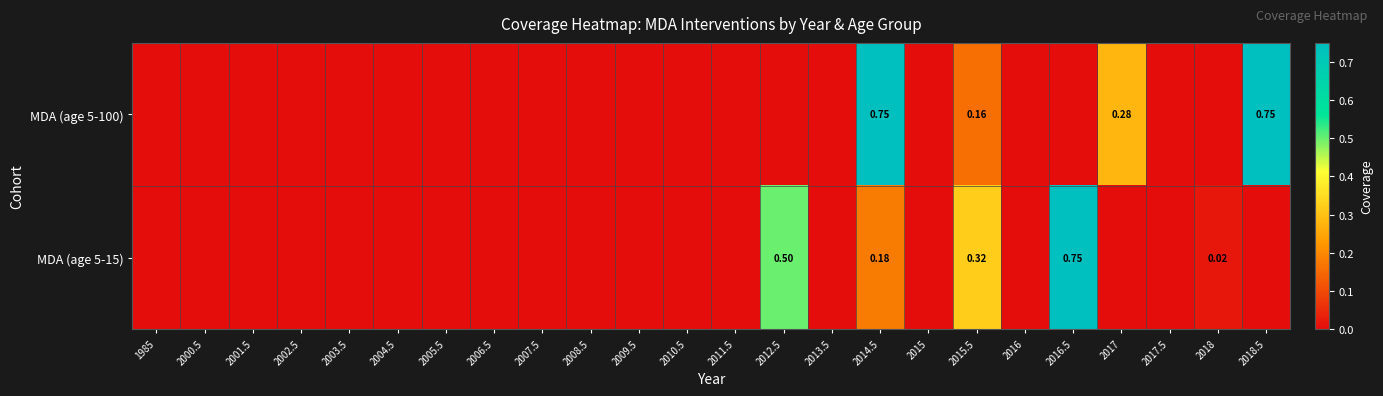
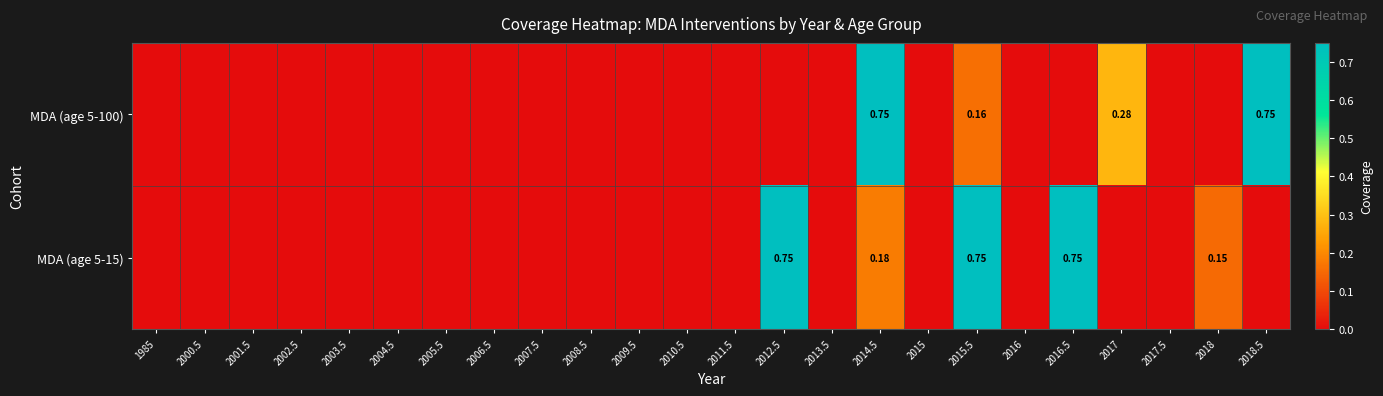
  {
    "MDA (age 5-100)": {
      "2014.5": 0.75,
      "2015.5": 0.16,
      "2017": 0.28,
      "2018.5": 0.75
    },
    "MDA (age 5-15)": {
-     "2012.5": 0.50,
+     "2012.5": 0.75,
      "2014.5": 0.18,
-     "2015.5": 0.32,
+     "2015.5": 0.75,
      "2016.5": 0.75,
-     "2018": 0.02
+     "2018": 0.15
    }
  }
